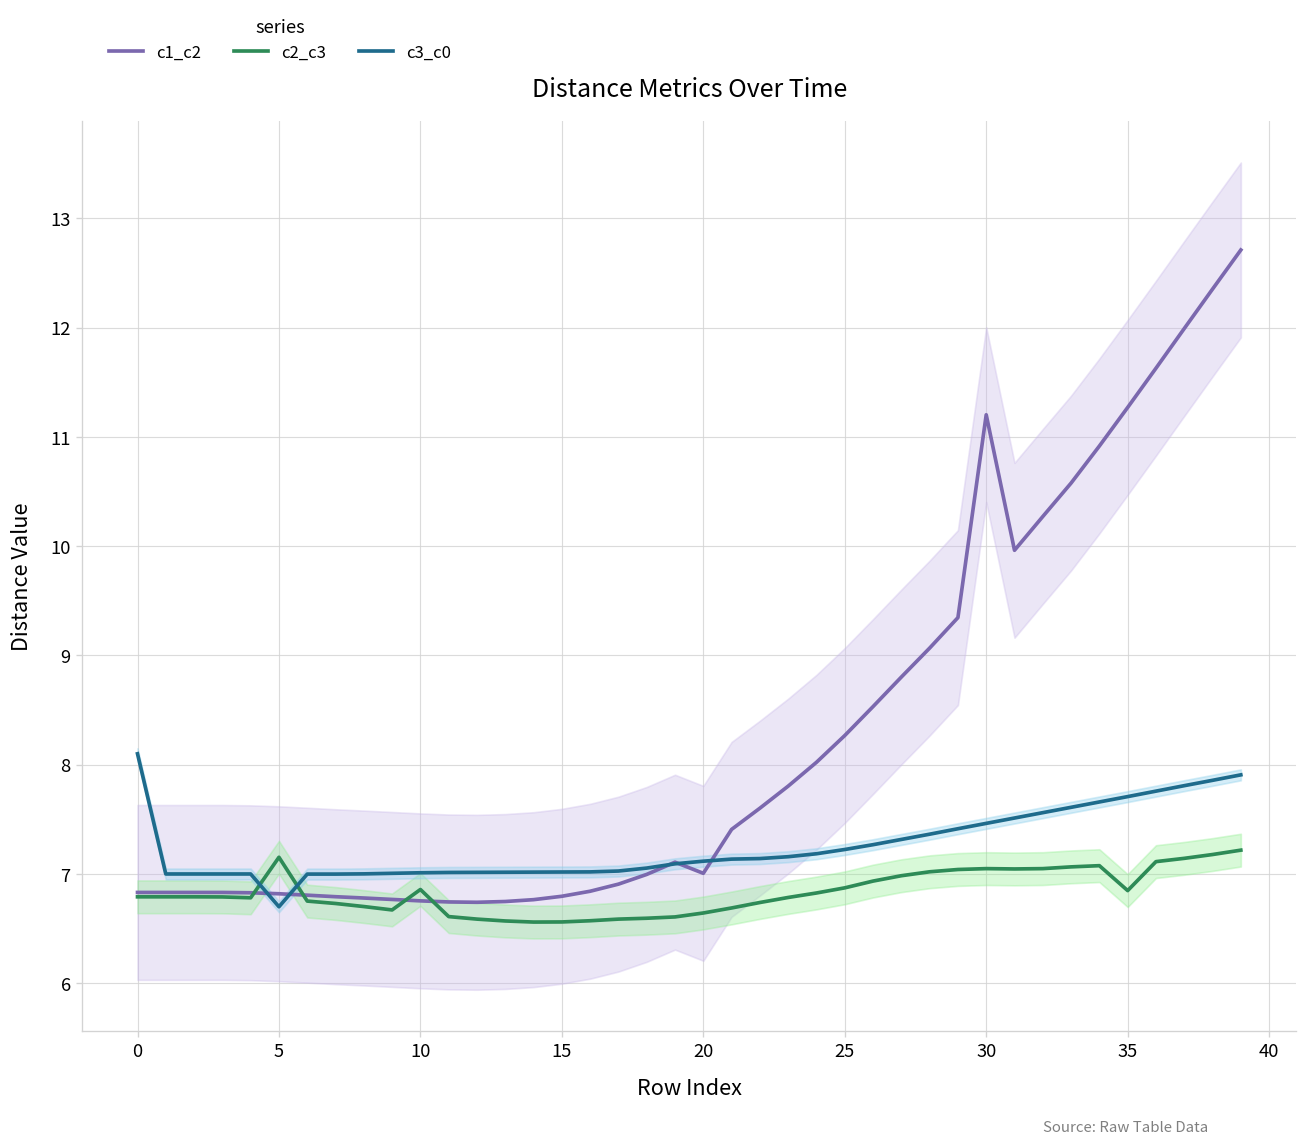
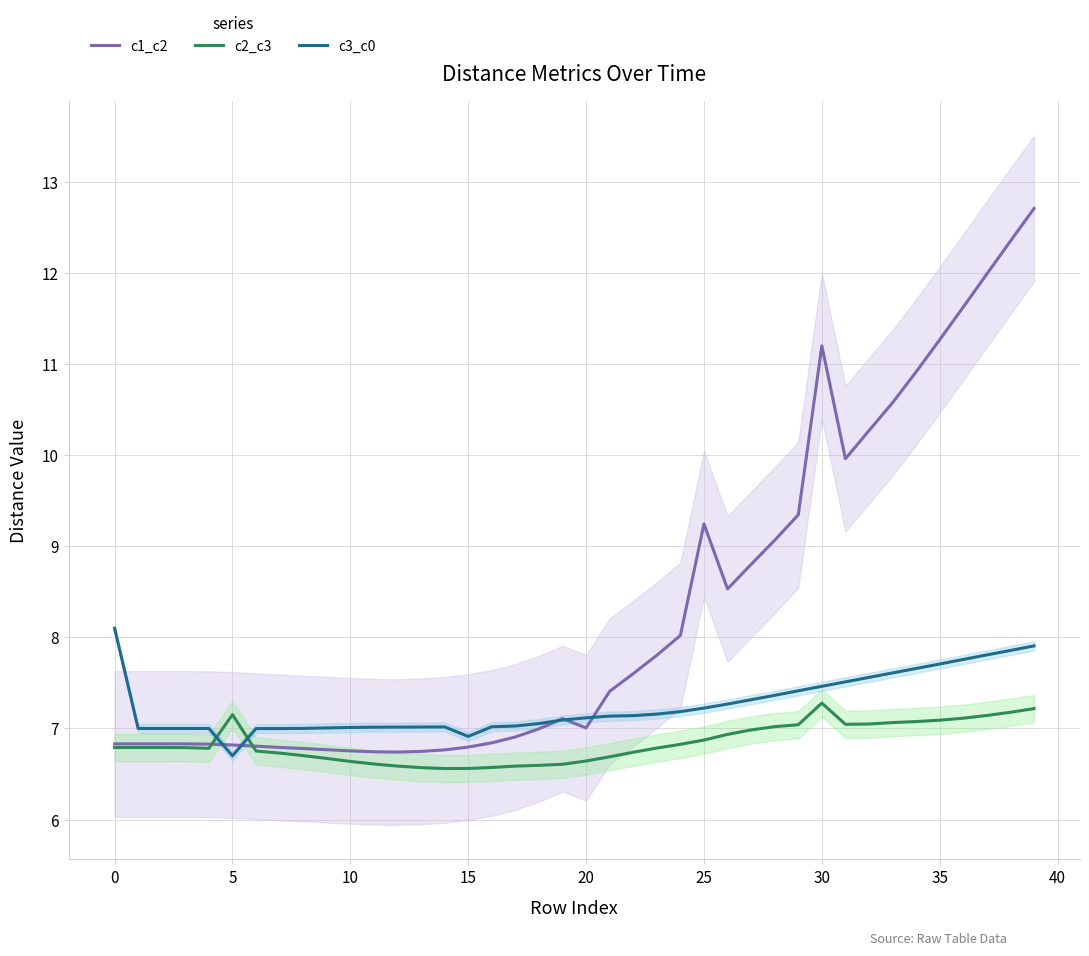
  {
    "c1_c2": {
      "0": 6.8,
      "5": 6.8,
      "10": 6.8,
      "15": 6.8,
      "20": 7.0,
-     "25": 8.3,
+     "25": 9.2,
      "30": 11.2,
      "35": 11.3
    },
    "c2_c3": {
      "0": 6.8,
      "5": 7.2,
-     "10": 6.9,
+     "10": 6.6,
      "15": 6.6,
      "20": 6.6,
      "25": 6.9,
-     "30": 7.0,
-     "35": 6.8
+     "30": 7.3,
+     "35": 7.1
    },
    "c3_c0": {
      "0": 8.1,
      "5": 6.7,
-     "15": 7.0,
+     "15": 6.9,
      "20": 7.1,
      "25": 7.2,
      "30": 7.5,
      "35": 7.7
    }
  }
